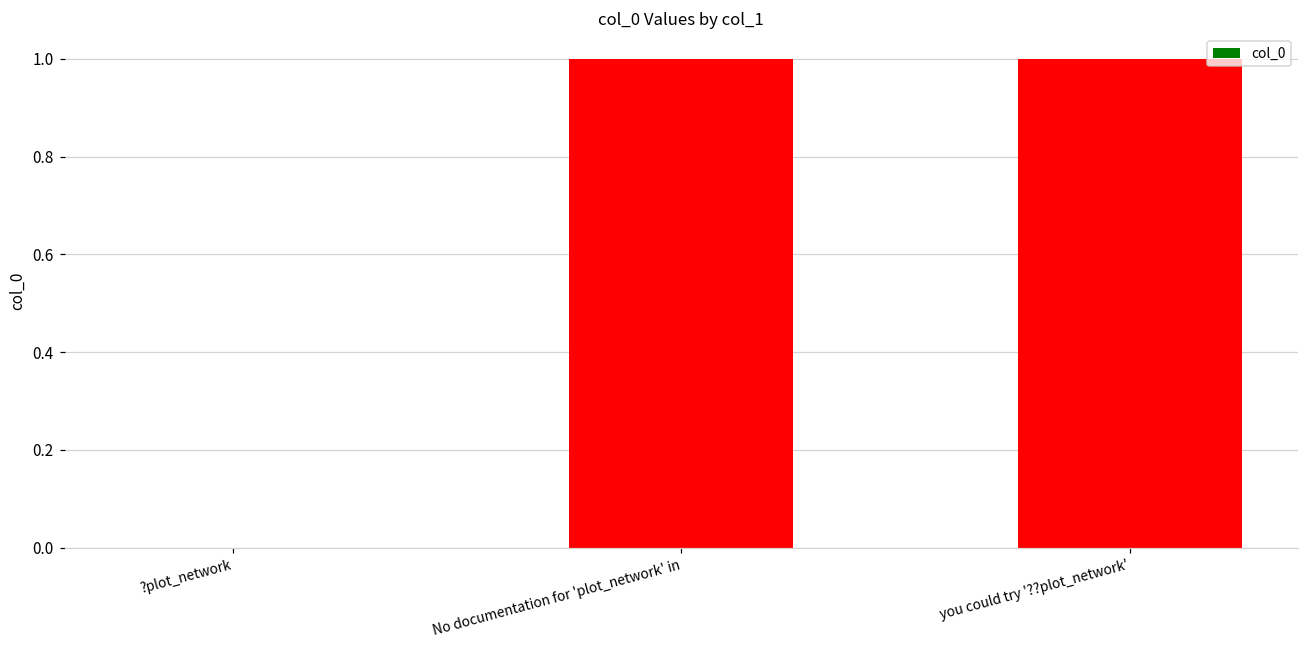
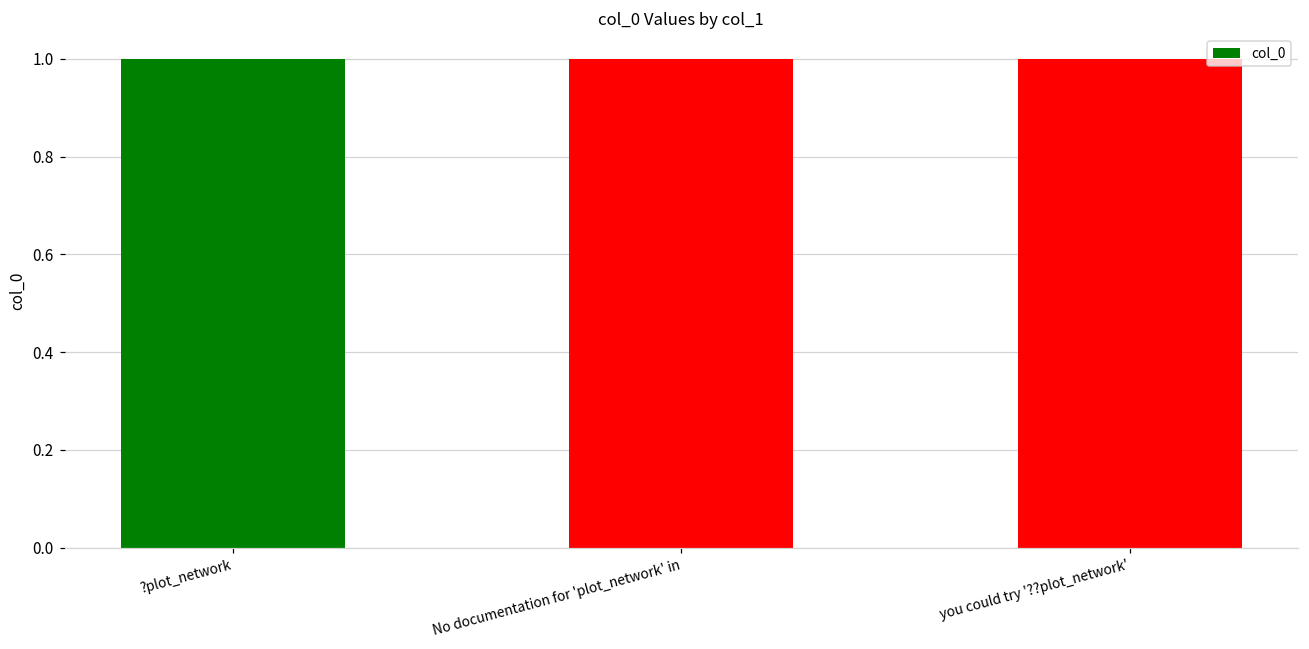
  {
-   "?plot_network": 0,
+   "?plot_network": 1,
    "No documentation for 'plot_network' in": 1,
    "you could try '??plot_network'": 1
  }
